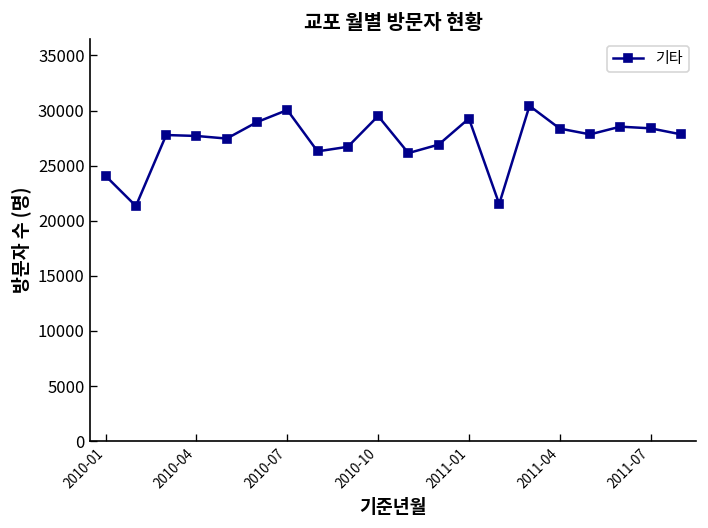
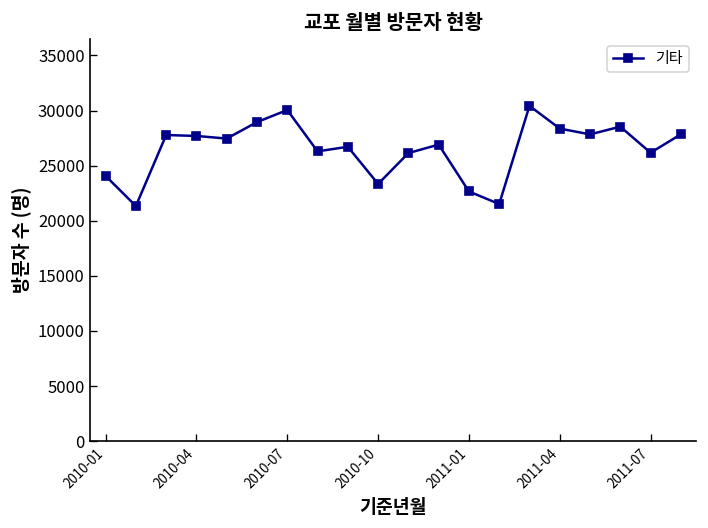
  {
    "2010-01": 24000,
    "2010-04": 28000,
    "2010-07": 30000,
-   "2010-10": 30000,
-   "2011-01": 29000,
+   "2010-10": 23000,
+   "2011-01": 23000,
    "2011-04": 28000,
-   "2011-07": 28000
+   "2011-07": 26000
  }
